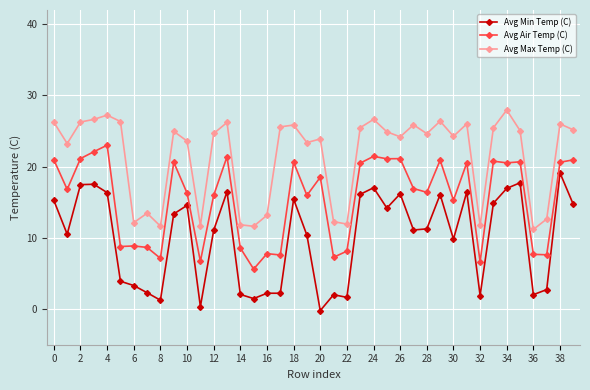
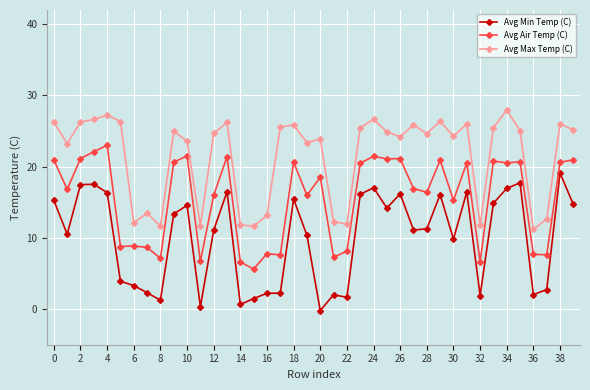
  {
    "Avg Min Temp (C)": {
      "0": 15,
      "2": 17,
      "4": 16,
      "6": 3,
      "8": 1,
      "10": 15,
      "12": 11,
-     "14": 2,
+     "14": 1,
      "16": 2,
      "18": 15,
      "20": 0,
      "22": 2,
      "24": 17,
      "26": 16,
      "28": 11,
      "30": 10,
      "32": 2,
      "34": 17,
      "36": 2,
      "38": 19
    },
    "Avg Air Temp (C)": {
      "0": 21,
      "2": 21,
      "4": 23,
      "6": 9,
      "8": 7,
-     "10": 16,
+     "10": 22,
      "12": 16,
-     "14": 9,
+     "14": 7,
      "16": 8,
      "18": 21,
      "20": 19,
      "22": 8,
      "24": 21,
      "26": 21,
      "28": 16,
      "30": 15,
      "32": 7,
      "34": 21,
      "36": 8,
      "38": 21
    },
    "Avg Max Temp (C)": {
      "0": 26,
      "2": 26,
      "4": 27,
      "6": 12,
      "8": 12,
      "10": 24,
      "12": 25,
      "14": 12,
      "16": 13,
      "18": 26,
      "20": 24,
      "22": 12,
      "24": 27,
      "26": 24,
      "28": 25,
      "30": 24,
      "32": 12,
      "34": 28,
      "36": 11,
      "38": 26
    }
  }
